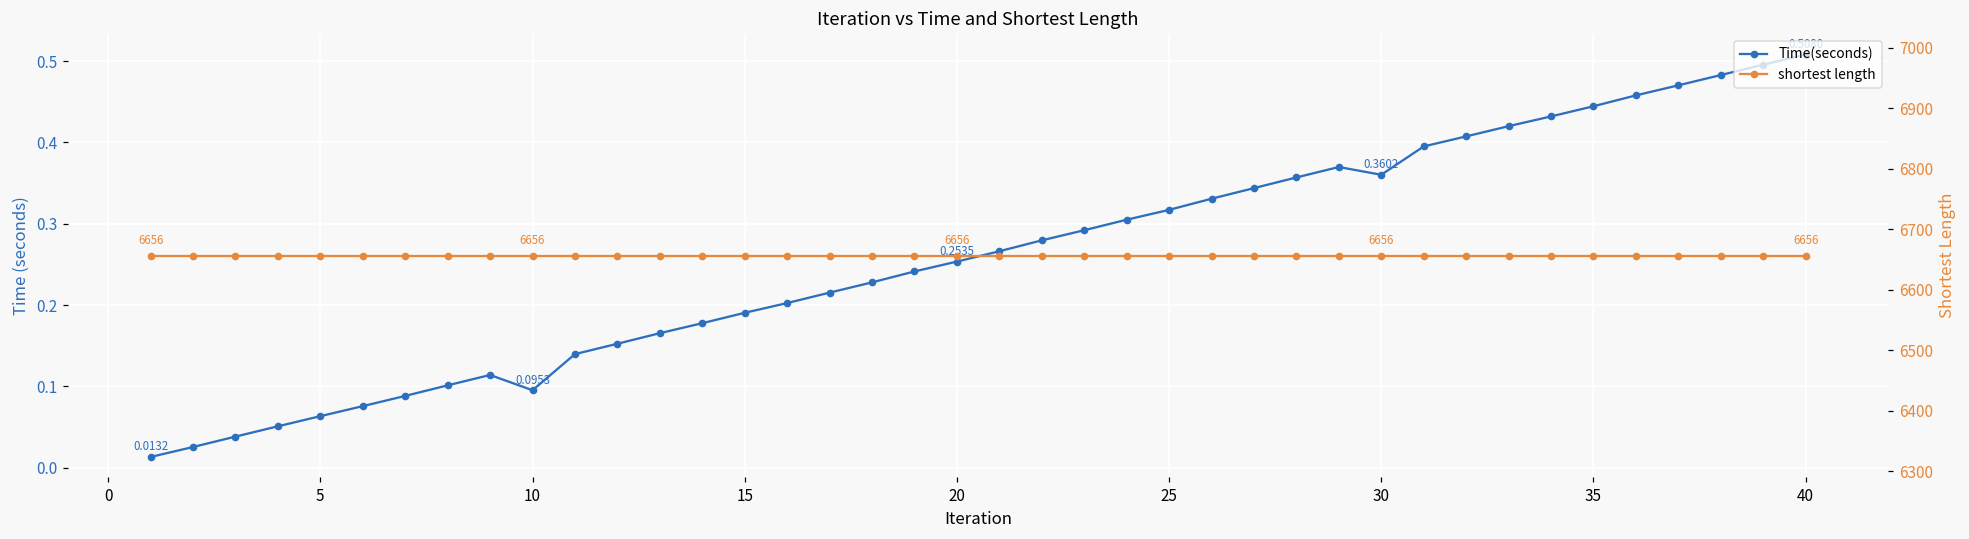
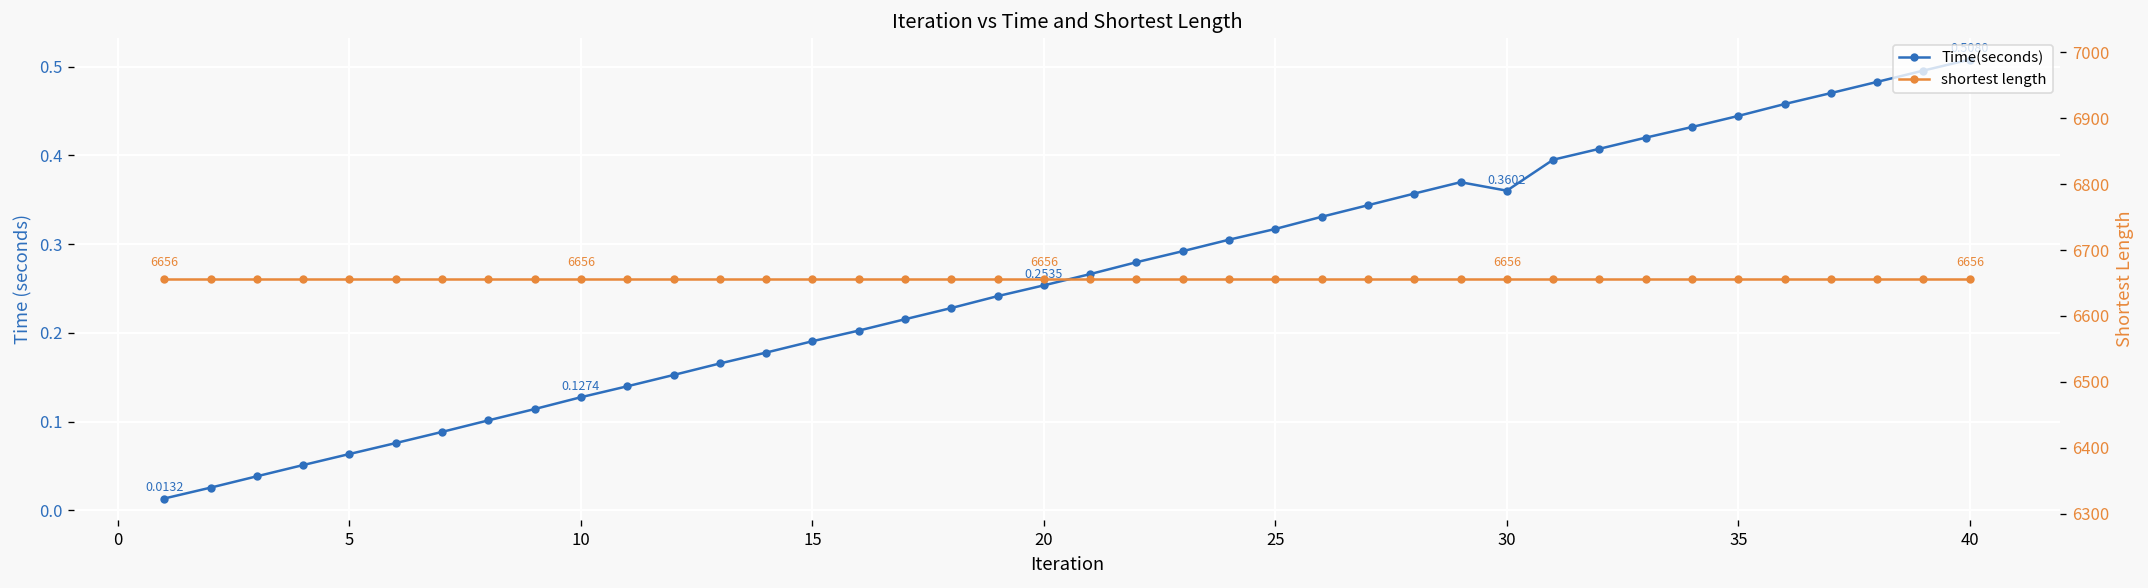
  {
    "Time(seconds)": {
-     "10": 0.0953,
+     "10": 0.1274,
      "30": 0.3602
    },
    "shortest length": {
      "10": 6656,
      "20": 6656,
      "30": 6656,
      "40": 6656
    }
  }
